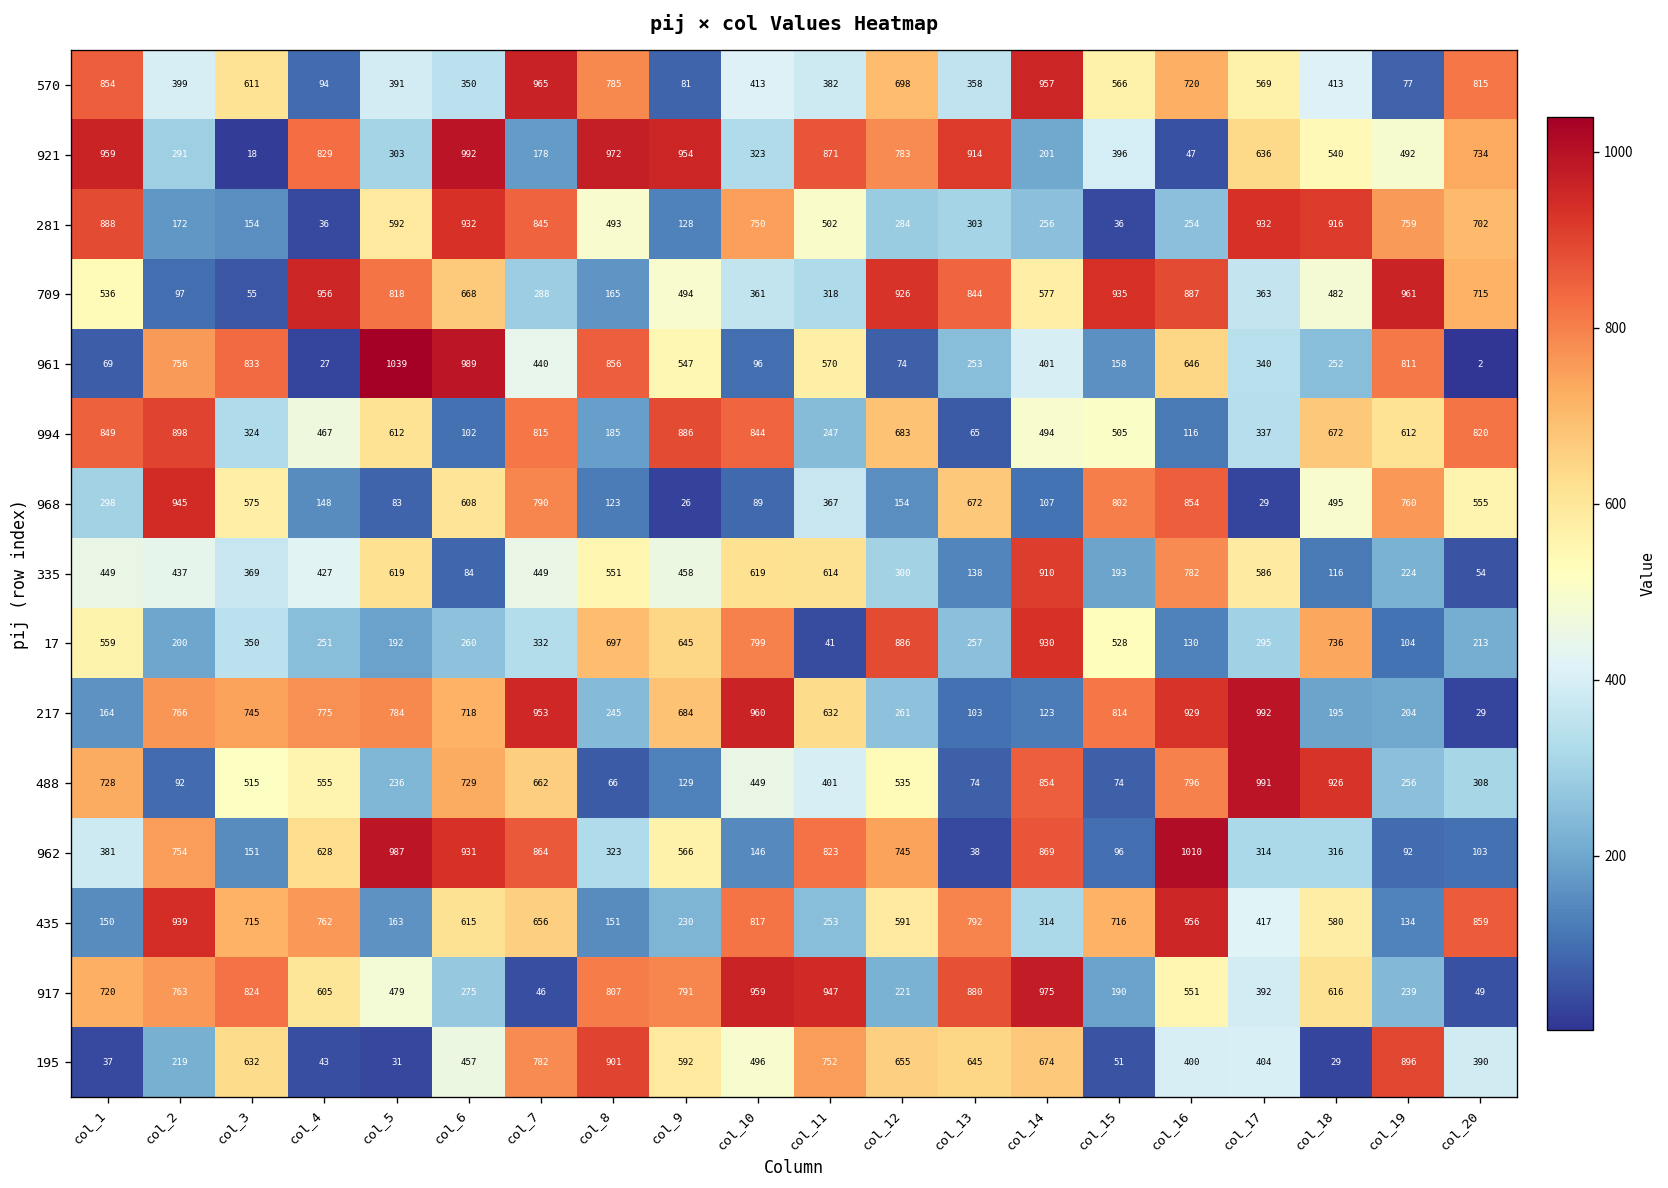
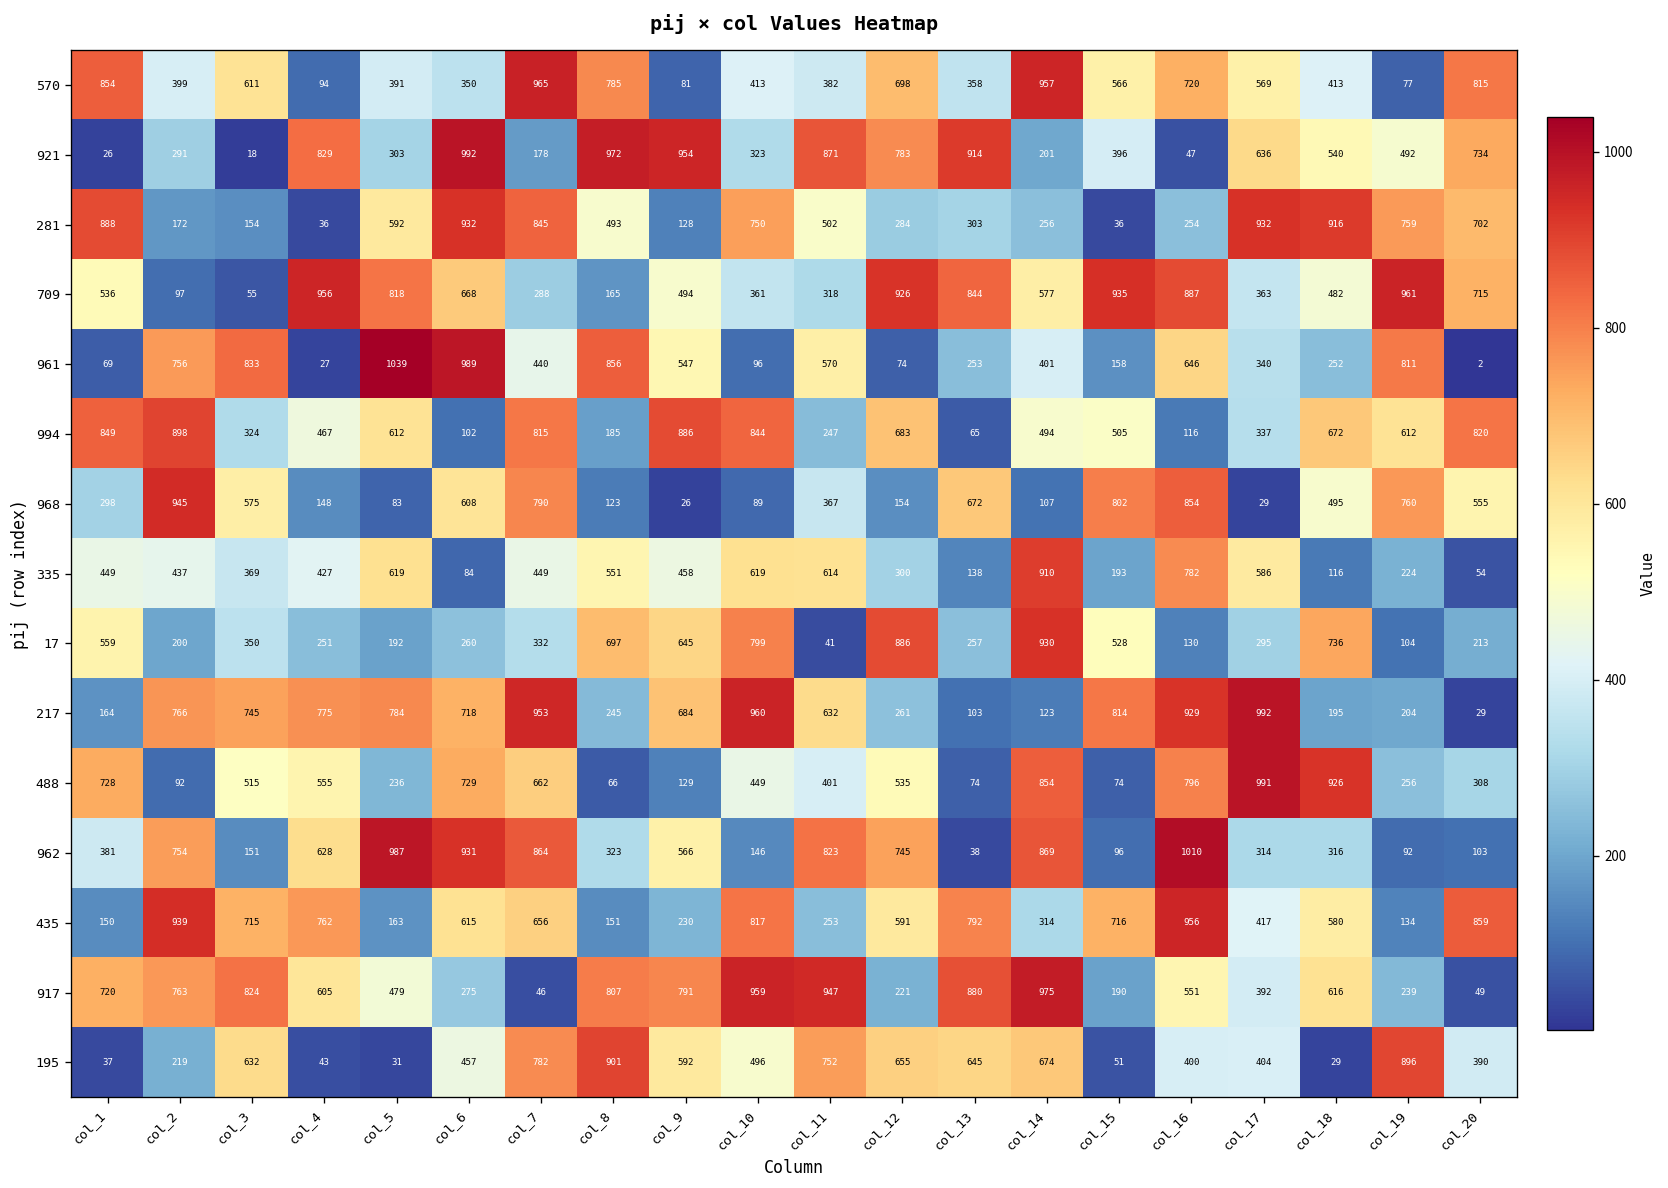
  {
    "921": {
-     "col_1": 959,
+     "col_1": 26,
      "col_2": 291,
      "col_3": 18,
      "col_4": 829,
      "col_5": 303,
      "col_6": 992,
      "col_7": 178,
      "col_8": 972,
      "col_9": 954,
      "col_10": 323,
      "col_11": 871,
      "col_12": 783,
      "col_13": 914,
      "col_14": 201,
      "col_15": 396,
      "col_16": 47,
      "col_17": 636,
      "col_18": 540,
      "col_19": 492,
      "col_20": 734
    }
  }
